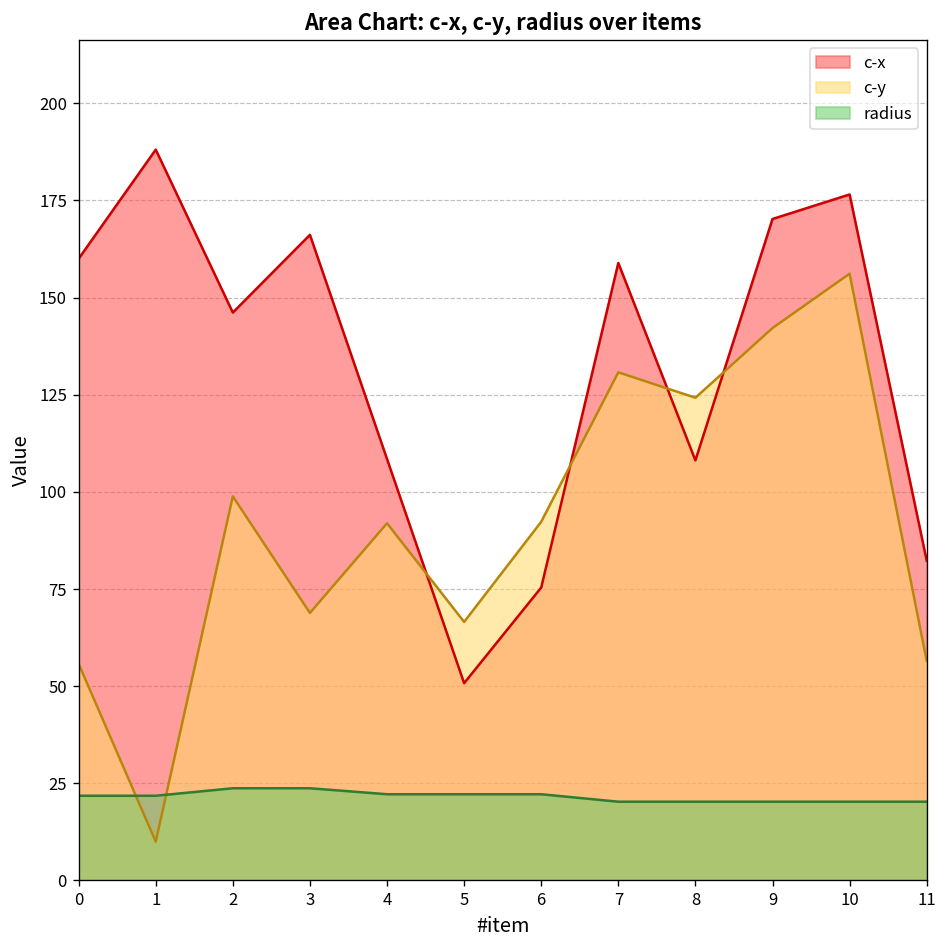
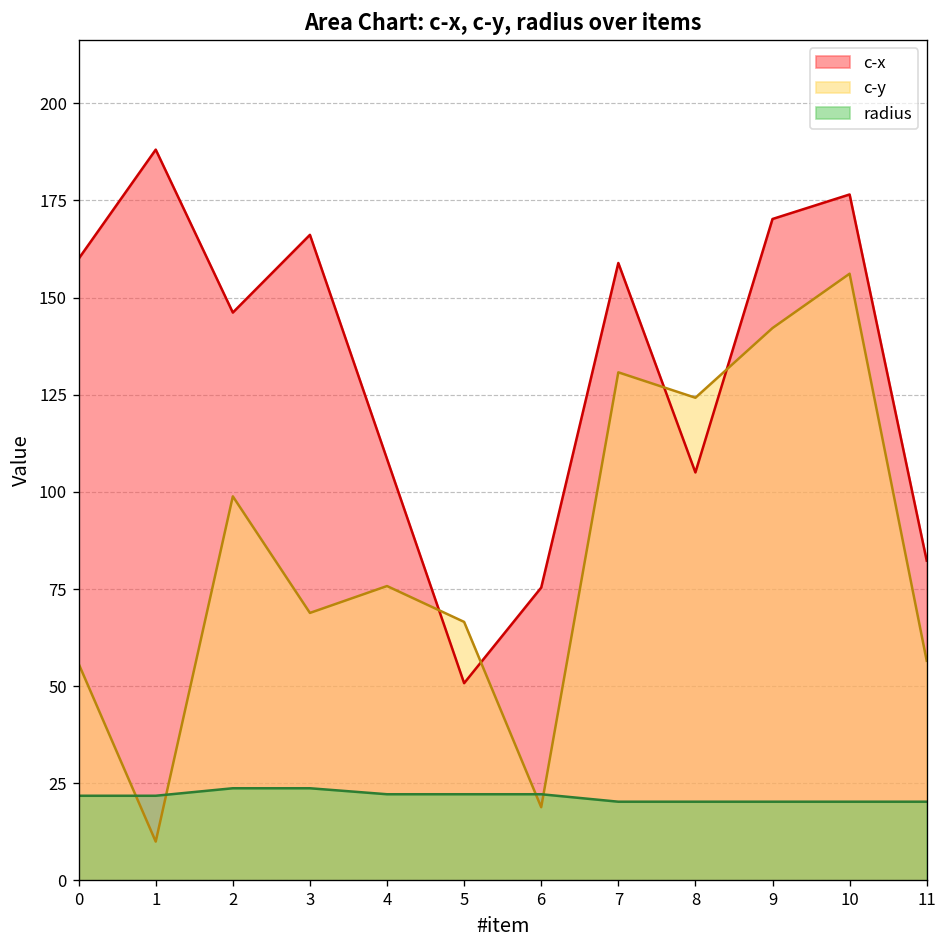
  {
    "c-x": {
      "0": 160,
      "1": 188,
      "2": 146,
      "3": 166,
      "4": 108,
      "5": 51,
      "6": 75,
      "7": 159,
-     "8": 108,
+     "8": 105,
      "9": 170,
      "10": 177,
      "11": 82
    },
    "c-y": {
      "0": 56,
      "1": 10,
      "2": 99,
      "3": 69,
-     "4": 92,
+     "4": 76,
      "5": 67,
-     "6": 92,
+     "6": 19,
      "7": 131,
      "8": 124,
      "9": 142,
      "10": 156,
      "11": 57
    },
    "radius": {
      "0": 22,
      "1": 22,
      "2": 24,
      "3": 24,
      "4": 22,
      "5": 22,
      "6": 22,
      "7": 20,
      "8": 20,
      "9": 20,
      "10": 20,
      "11": 20
    }
  }
